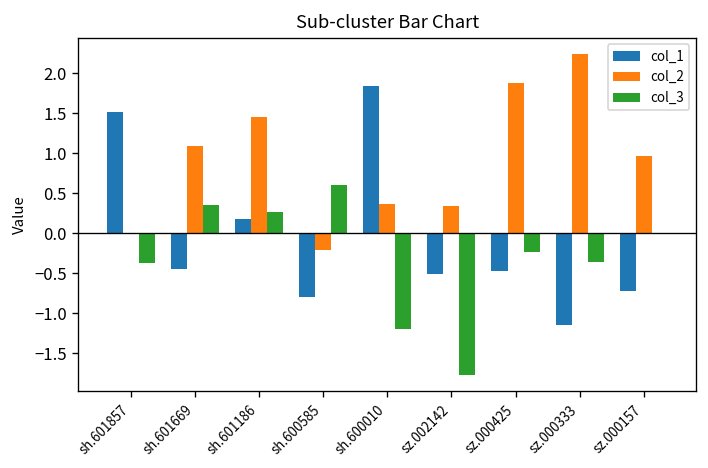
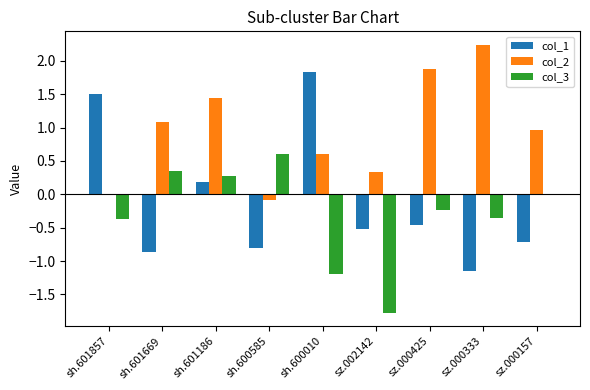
  {
    "col_1": {
      "sh.601857": 1.5,
-     "sh.601669": -0.5,
+     "sh.601669": -0.9,
      "sh.601186": 0.2,
      "sh.600585": -0.8,
      "sh.600010": 1.8,
      "sz.002142": -0.5,
      "sz.000425": -0.5,
      "sz.000333": -1.1,
      "sz.000157": -0.7
    },
    "col_2": {
      "sh.601857": 0.0,
      "sh.601669": 1.1,
      "sh.601186": 1.5,
-     "sh.600585": -0.2,
-     "sh.600010": 0.4,
+     "sh.600585": -0.1,
+     "sh.600010": 0.6,
      "sz.002142": 0.3,
      "sz.000425": 1.9,
      "sz.000333": 2.2,
      "sz.000157": 1.0
    },
    "col_3": {
      "sh.601857": -0.4,
      "sh.601669": 0.3,
      "sh.601186": 0.3,
      "sh.600585": 0.6,
      "sh.600010": -1.2,
      "sz.002142": -1.8,
      "sz.000425": -0.2,
      "sz.000333": -0.4,
      "sz.000157": 0.0
    }
  }
